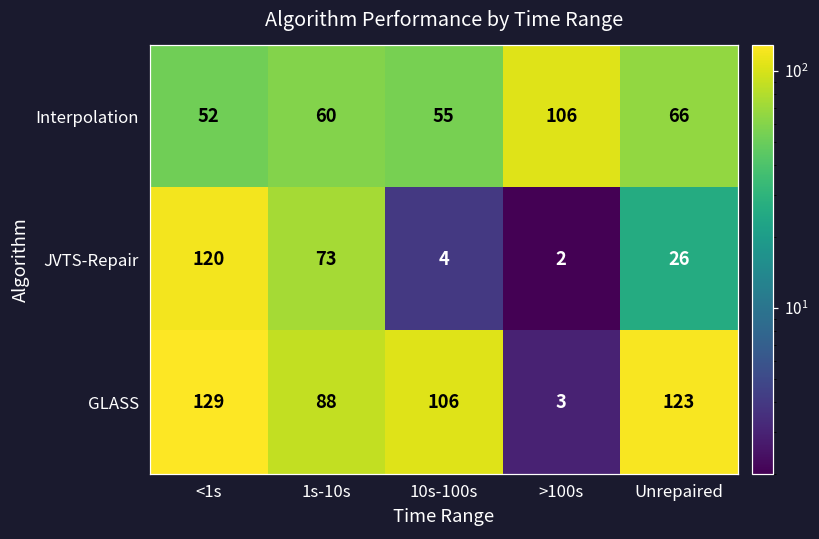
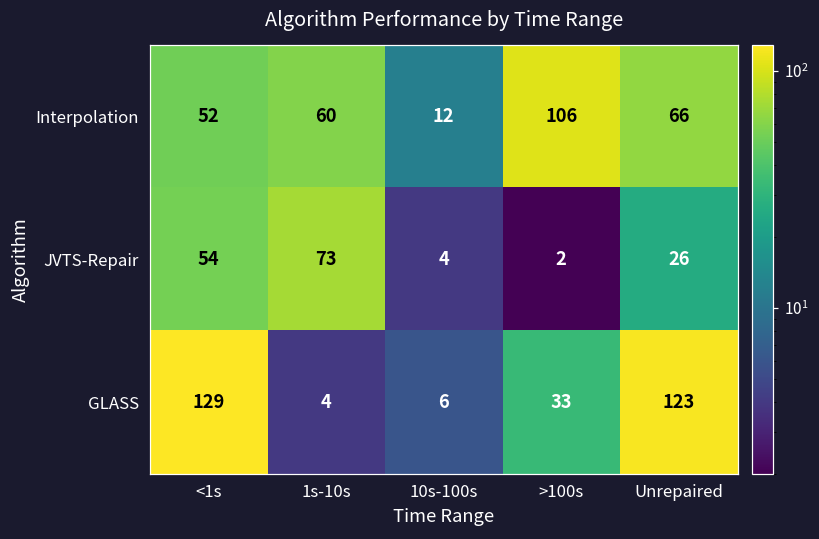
  {
    "Interpolation": {
      "<1s": 52,
      "1s-10s": 60,
-     "10s-100s": 55,
+     "10s-100s": 12,
      ">100s": 106,
      "Unrepaired": 66
    },
    "JVTS-Repair": {
-     "<1s": 120,
+     "<1s": 54,
      "1s-10s": 73,
      "10s-100s": 4,
      ">100s": 2,
      "Unrepaired": 26
    },
    "GLASS": {
      "<1s": 129,
-     "1s-10s": 88,
-     "10s-100s": 106,
-     ">100s": 3,
+     "1s-10s": 4,
+     "10s-100s": 6,
+     ">100s": 33,
      "Unrepaired": 123
    }
  }
